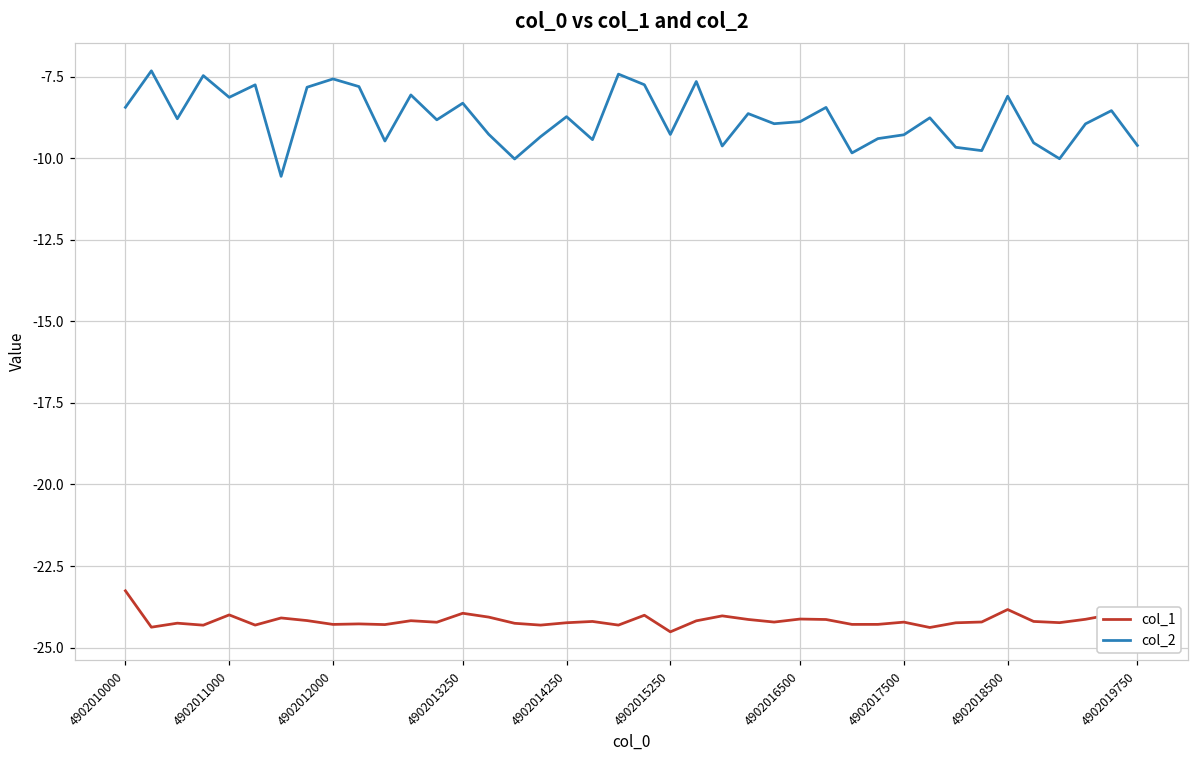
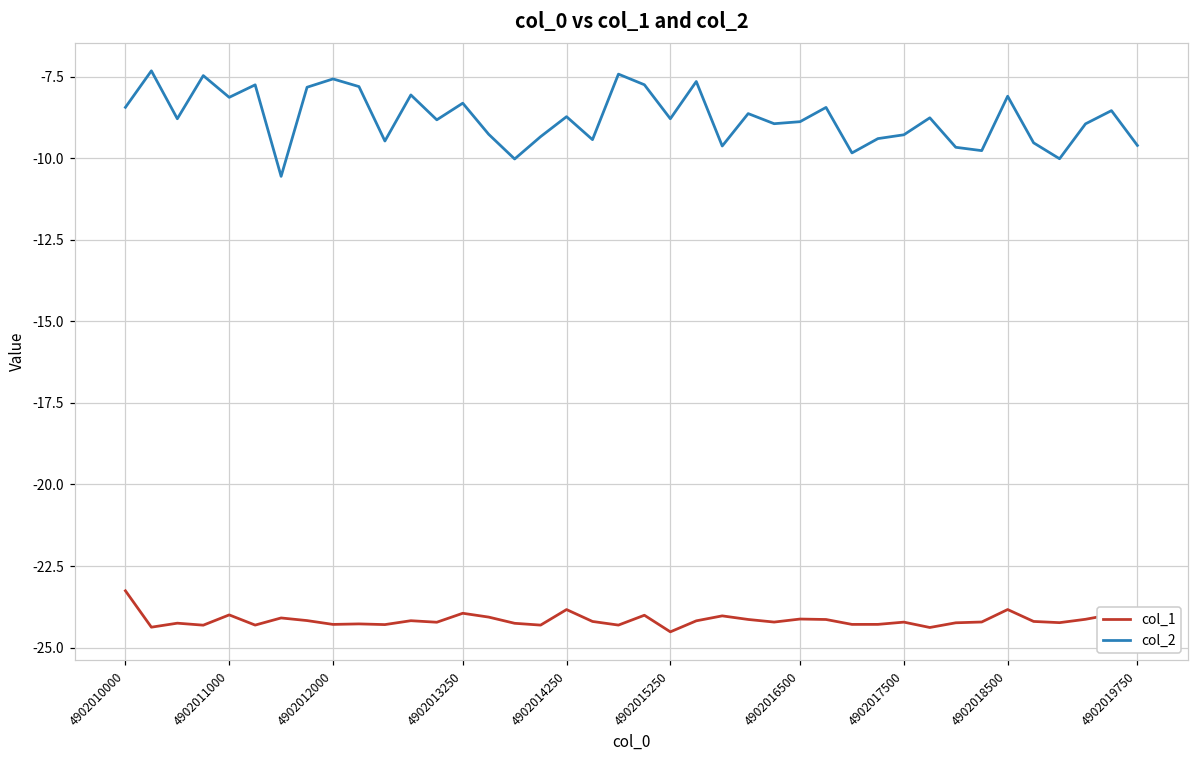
  {
    "col_1": {
      "4902010000": -23.3,
      "4902011000": -24.0,
      "4902012000": -24.3,
      "4902013250": -23.9,
-     "4902014250": -24.2,
+     "4902014250": -23.8,
      "4902015250": -24.5,
      "4902016500": -24.1,
      "4902017500": -24.2,
      "4902018500": -23.8
    },
    "col_2": {
      "4902010000": -8.4,
      "4902011000": -8.1,
      "4902012000": -7.6,
      "4902013250": -8.3,
      "4902014250": -8.7,
-     "4902015250": -9.3,
+     "4902015250": -8.8,
      "4902016500": -8.9,
      "4902017500": -9.3,
      "4902018500": -8.1,
      "4902019750": -9.6
    }
  }
